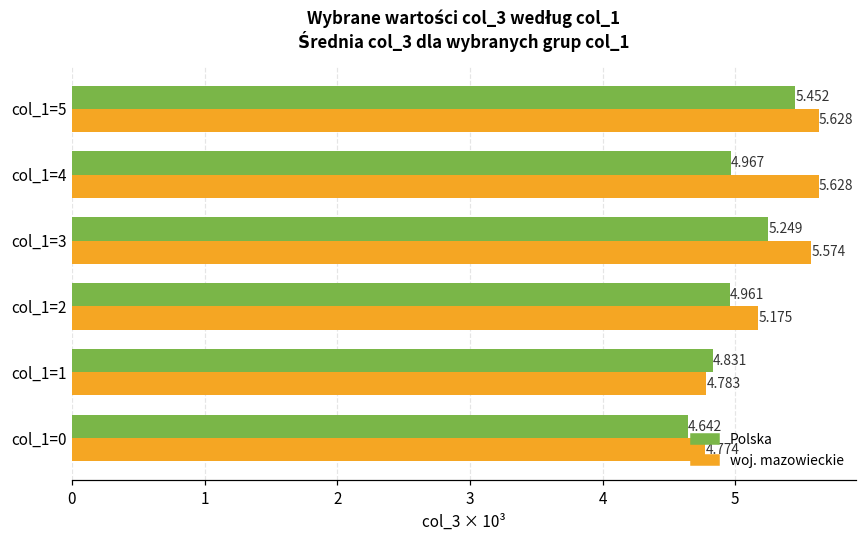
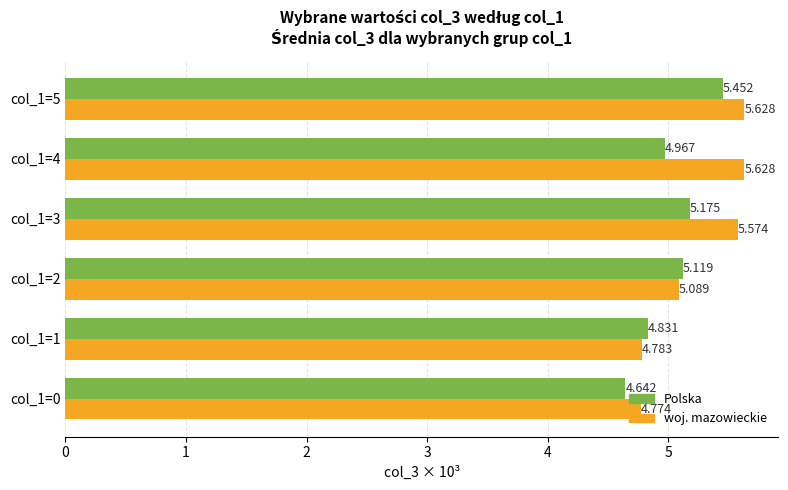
  {
    "Polska": {
      "col_1=5": 5.452,
      "col_1=4": 4.967,
-     "col_1=3": 5.249,
-     "col_1=2": 4.961,
+     "col_1=3": 5.175,
+     "col_1=2": 5.119,
      "col_1=1": 4.831,
      "col_1=0": 4.642
    },
    "woj. mazowieckie": {
      "col_1=5": 5.628,
      "col_1=4": 5.628,
      "col_1=3": 5.574,
-     "col_1=2": 5.175,
+     "col_1=2": 5.089,
      "col_1=1": 4.783,
      "col_1=0": 4.774
    }
  }
